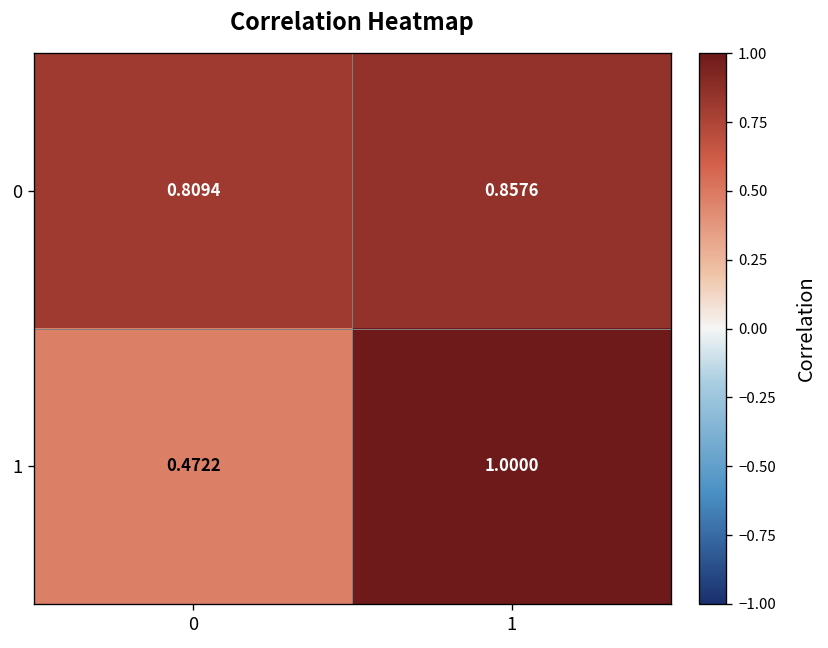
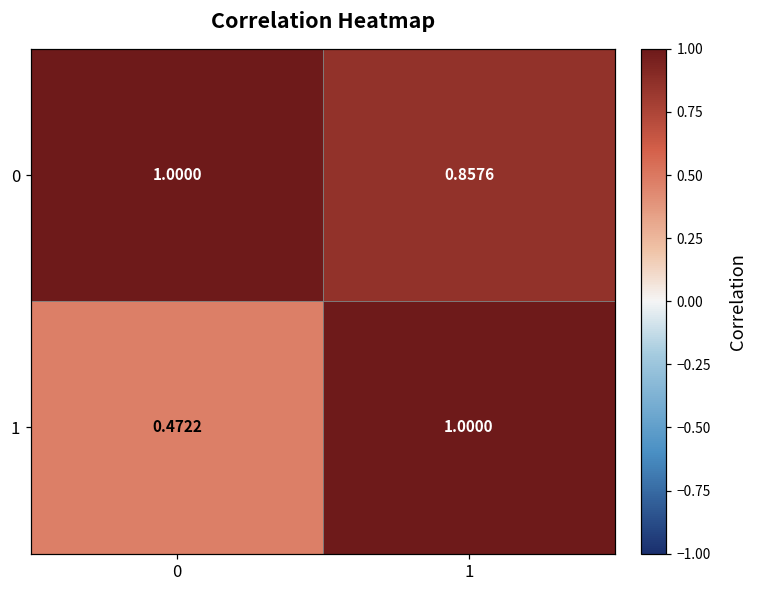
  {
    "0": {
-     "0": 0.8094,
+     "0": 1.0000,
      "1": 0.8576
    },
    "1": {
      "0": 0.4722,
      "1": 1.0000
    }
  }
